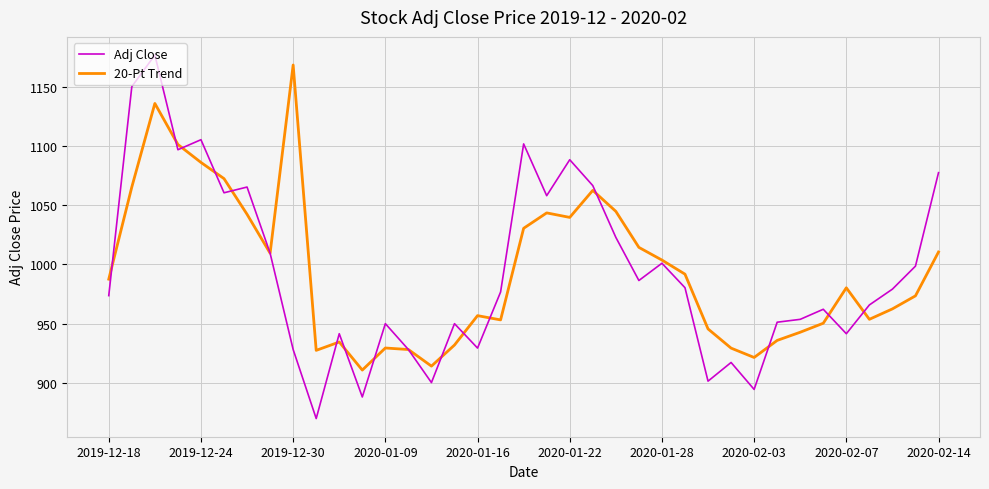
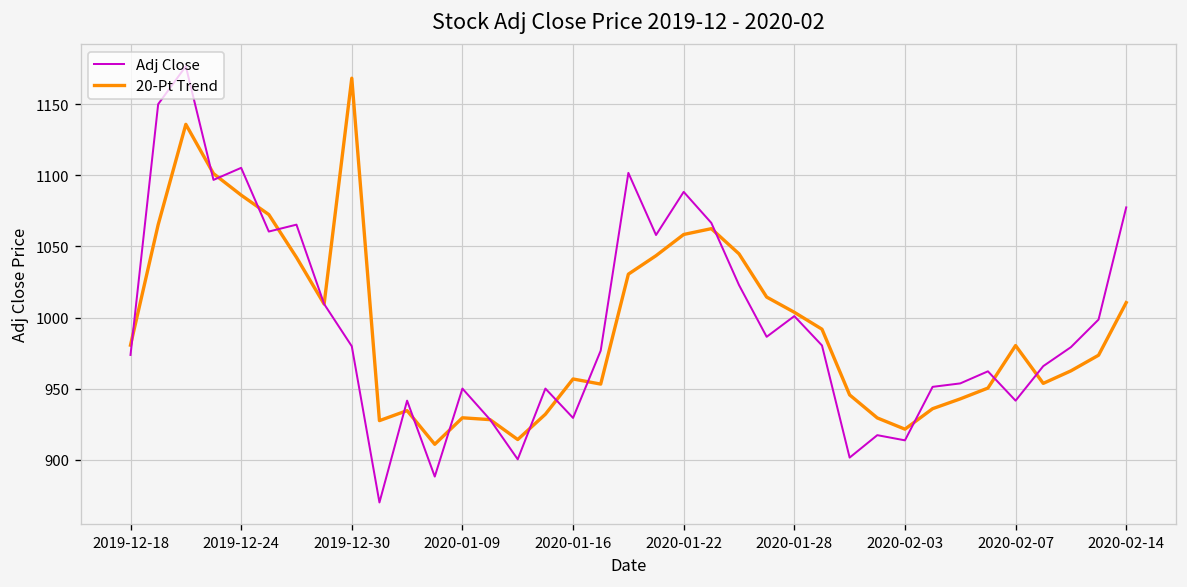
  {
    "Adj Close": {
      "2019-12-18": 974,
      "2019-12-24": 1105,
-     "2019-12-30": 928,
+     "2019-12-30": 980,
      "2020-01-09": 950,
      "2020-01-16": 929,
      "2020-01-22": 1088,
      "2020-01-28": 1001,
-     "2020-02-03": 895,
+     "2020-02-03": 914,
      "2020-02-07": 942,
      "2020-02-14": 1077
    },
    "20-Pt Trend": {
-     "2019-12-18": 988,
+     "2019-12-18": 981,
      "2019-12-24": 1086,
      "2019-12-30": 1168,
      "2020-01-09": 930,
      "2020-01-16": 957,
-     "2020-01-22": 1040,
+     "2020-01-22": 1058,
      "2020-01-28": 1004,
      "2020-02-03": 922,
      "2020-02-07": 980,
      "2020-02-14": 1011
    }
  }
